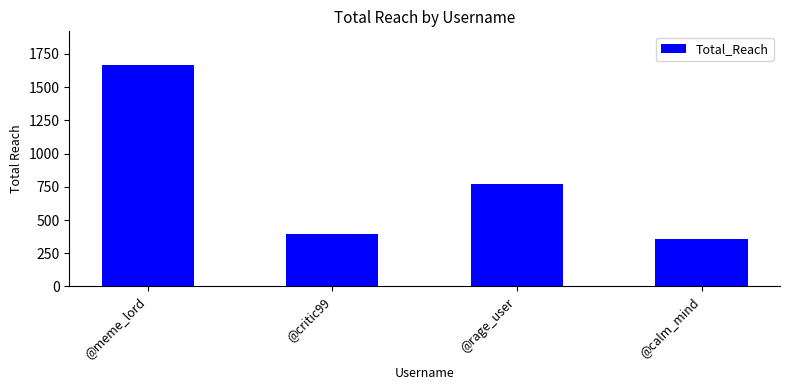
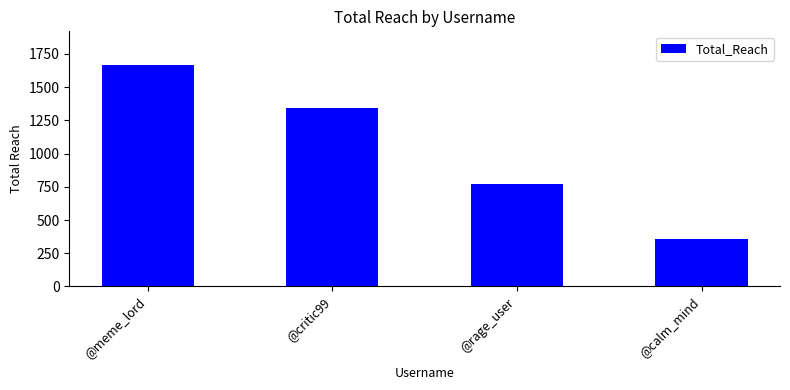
  {
    "@meme_lord": 1670,
-   "@critic99": 390,
+   "@critic99": 1340,
    "@rage_user": 770,
    "@calm_mind": 360
  }
